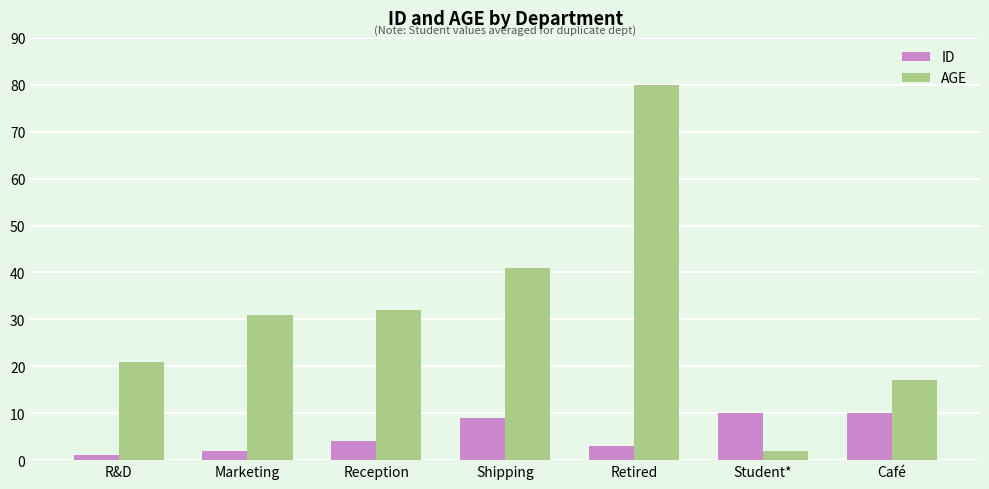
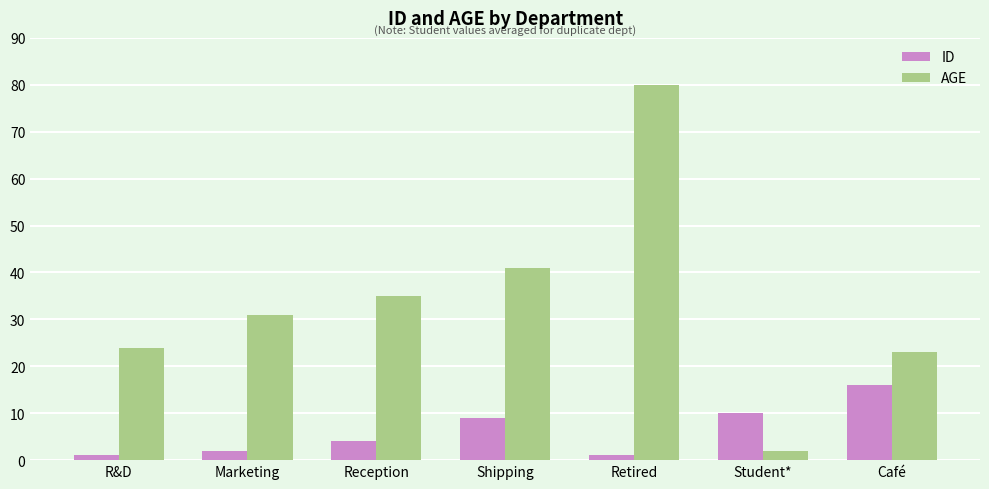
  {
    "ID": {
      "R&D": 1,
      "Marketing": 2,
      "Reception": 4,
      "Shipping": 9,
-     "Retired": 3,
+     "Retired": 1,
      "Student*": 10,
-     "Café": 10
+     "Café": 16
    },
    "AGE": {
-     "R&D": 21,
+     "R&D": 24,
      "Marketing": 31,
-     "Reception": 32,
+     "Reception": 35,
      "Shipping": 41,
      "Retired": 80,
      "Student*": 2,
-     "Café": 17
+     "Café": 23
    }
  }
